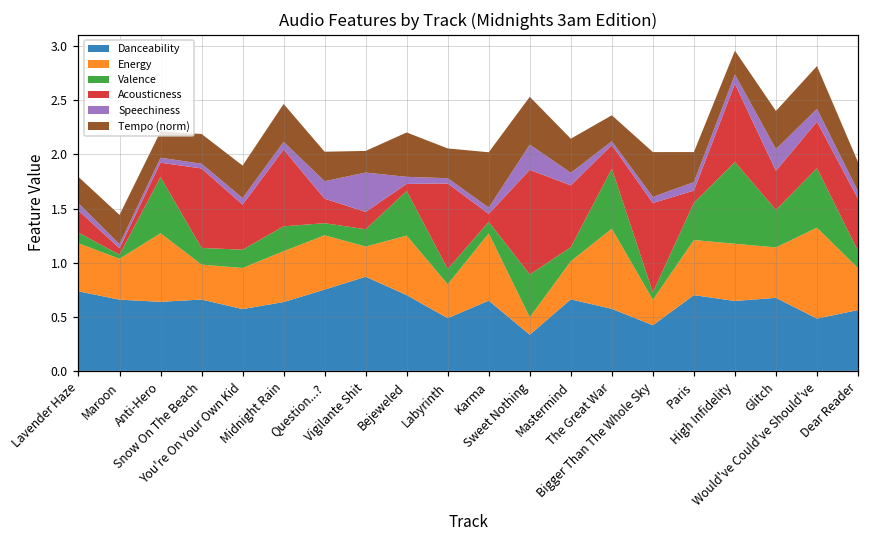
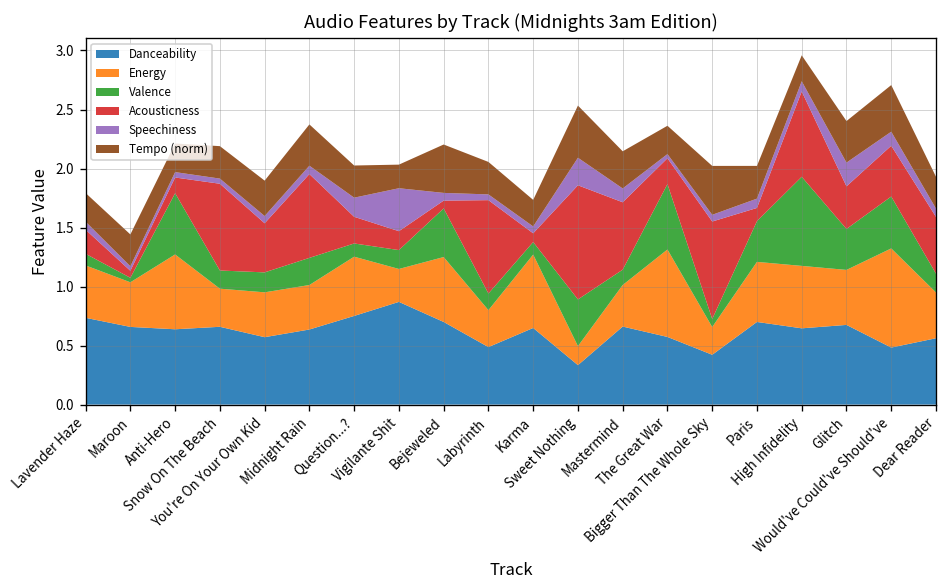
  {
    "Danceability": {
      "Lavender Haze": 0.7,
      "Maroon": 0.7,
      "Anti-Hero": 0.6,
      "Snow On The Beach": 0.7,
      "You're On Your Own Kid": 0.6,
      "Midnight Rain": 0.6,
      "Question...?": 0.8,
      "Vigilante Shit": 0.9,
      "Bejeweled": 0.7,
      "Labyrinth": 0.5,
      "Karma": 0.6,
      "Sweet Nothing": 0.3,
      "Mastermind": 0.7,
      "The Great War": 0.6,
      "Bigger Than The Whole Sky": 0.4,
      "Paris": 0.7,
      "High Infidelity": 0.6,
      "Glitch": 0.7,
      "Would've Could've Should've": 0.5,
      "Dear Reader": 0.6
    },
    "Energy": {
      "Lavender Haze": 0.4,
      "Maroon": 0.4,
      "Anti-Hero": 0.6,
      "Snow On The Beach": 0.3,
      "You're On Your Own Kid": 0.4,
-     "Midnight Rain": 0.5,
+     "Midnight Rain": 0.4,
      "Question...?": 0.5,
      "Vigilante Shit": 0.3,
      "Bejeweled": 0.6,
      "Labyrinth": 0.3,
      "Karma": 0.6,
      "Sweet Nothing": 0.2,
      "Mastermind": 0.4,
      "The Great War": 0.7,
      "Bigger Than The Whole Sky": 0.2,
      "Paris": 0.5,
      "High Infidelity": 0.5,
      "Glitch": 0.5,
      "Would've Could've Should've": 0.8,
      "Dear Reader": 0.4
    },
    "Valence": {
      "Lavender Haze": 0.1,
      "Maroon": 0.0,
      "Anti-Hero": 0.5,
      "Snow On The Beach": 0.2,
      "You're On Your Own Kid": 0.2,
      "Midnight Rain": 0.2,
      "Question...?": 0.1,
      "Vigilante Shit": 0.2,
      "Bejeweled": 0.4,
      "Labyrinth": 0.1,
      "Karma": 0.1,
      "Sweet Nothing": 0.4,
      "Mastermind": 0.1,
      "The Great War": 0.6,
      "Bigger Than The Whole Sky": 0.1,
      "Paris": 0.3,
      "High Infidelity": 0.8,
      "Glitch": 0.3,
-     "Would've Could've Should've": 0.6,
+     "Would've Could've Should've": 0.4,
      "Dear Reader": 0.2
    },
    "Acousticness": {
      "Lavender Haze": 0.2,
      "Maroon": 0.1,
      "Anti-Hero": 0.1,
      "Snow On The Beach": 0.7,
      "You're On Your Own Kid": 0.4,
      "Midnight Rain": 0.7,
      "Question...?": 0.2,
      "Vigilante Shit": 0.2,
      "Bejeweled": 0.1,
      "Labyrinth": 0.8,
      "Karma": 0.1,
      "Sweet Nothing": 1.0,
      "Mastermind": 0.6,
      "The Great War": 0.2,
      "Bigger Than The Whole Sky": 0.8,
      "Paris": 0.1,
      "High Infidelity": 0.7,
      "Glitch": 0.4,
      "Would've Could've Should've": 0.4,
      "Dear Reader": 0.5
    },
    "Speechiness": {
      "Lavender Haze": 0.1,
      "Maroon": 0.0,
      "Anti-Hero": 0.0,
      "Snow On The Beach": 0.0,
      "You're On Your Own Kid": 0.1,
      "Midnight Rain": 0.1,
      "Question...?": 0.2,
      "Vigilante Shit": 0.4,
      "Bejeweled": 0.1,
      "Labyrinth": 0.0,
      "Karma": 0.1,
      "Sweet Nothing": 0.2,
      "Mastermind": 0.1,
      "The Great War": 0.0,
      "Bigger Than The Whole Sky": 0.1,
      "Paris": 0.1,
      "High Infidelity": 0.1,
      "Glitch": 0.2,
      "Would've Could've Should've": 0.1,
      "Dear Reader": 0.1
    },
    "Tempo (norm)": {
      "Lavender Haze": 0.2,
      "Maroon": 0.3,
      "Snow On The Beach": 0.3,
      "You're On Your Own Kid": 0.3,
      "Midnight Rain": 0.3,
      "Question...?": 0.3,
      "Vigilante Shit": 0.2,
      "Bejeweled": 0.4,
      "Labyrinth": 0.3,
-     "Karma": 0.5,
+     "Karma": 0.2,
      "Sweet Nothing": 0.4,
      "Mastermind": 0.3,
      "The Great War": 0.2,
      "Bigger Than The Whole Sky": 0.4,
      "Paris": 0.3,
      "High Infidelity": 0.2,
      "Glitch": 0.4,
      "Would've Could've Should've": 0.4,
      "Dear Reader": 0.3
    }
  }
